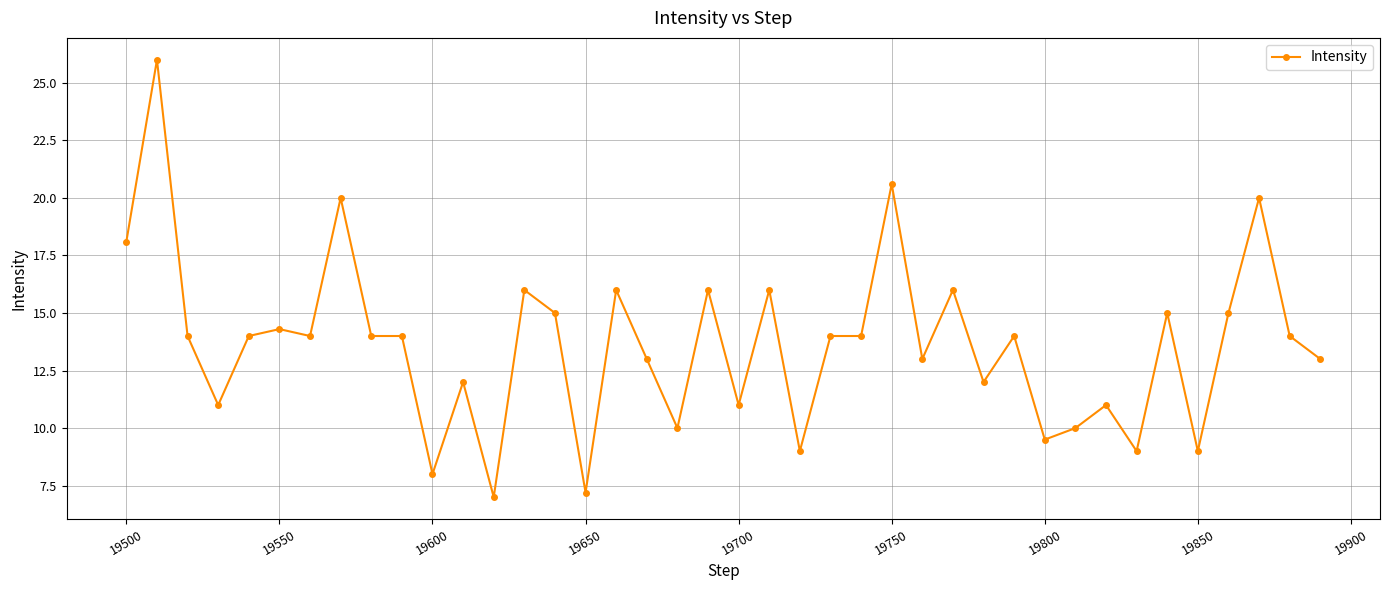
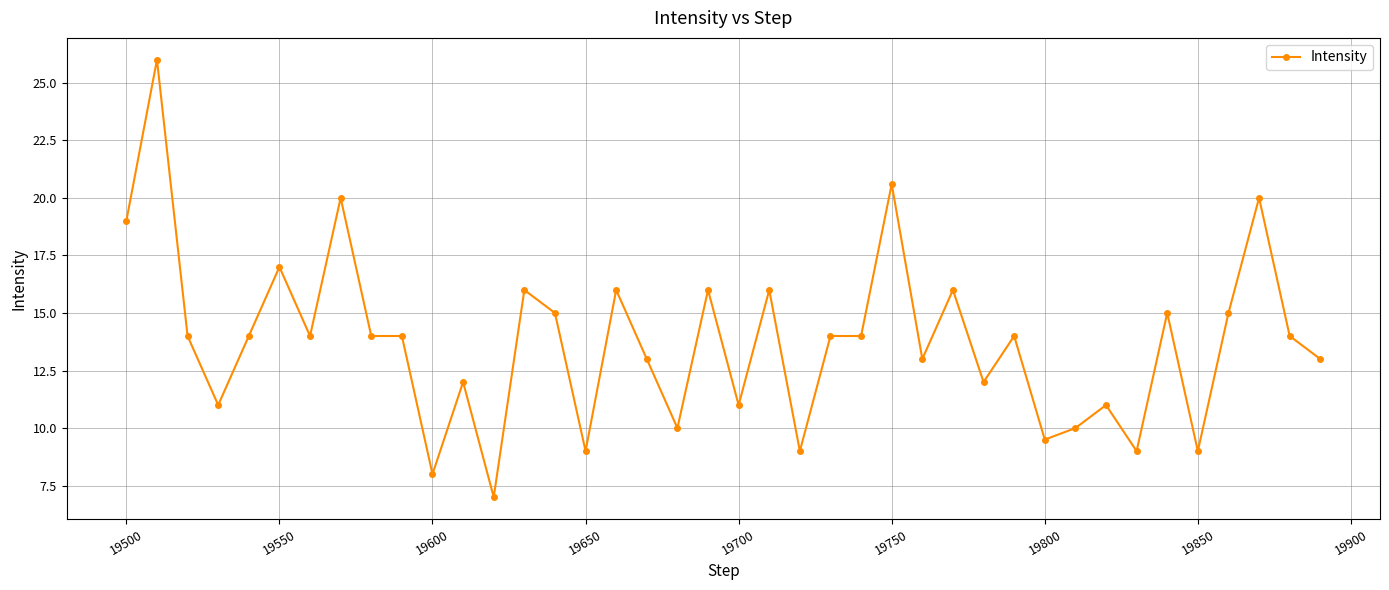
  {
-   "19500": 18.1,
-   "19550": 14.3,
+   "19500": 19.0,
+   "19550": 17.0,
    "19600": 8.0,
-   "19650": 7.2,
+   "19650": 9.0,
    "19700": 11.0,
    "19750": 20.6,
    "19800": 9.5,
    "19850": 9.0
  }
